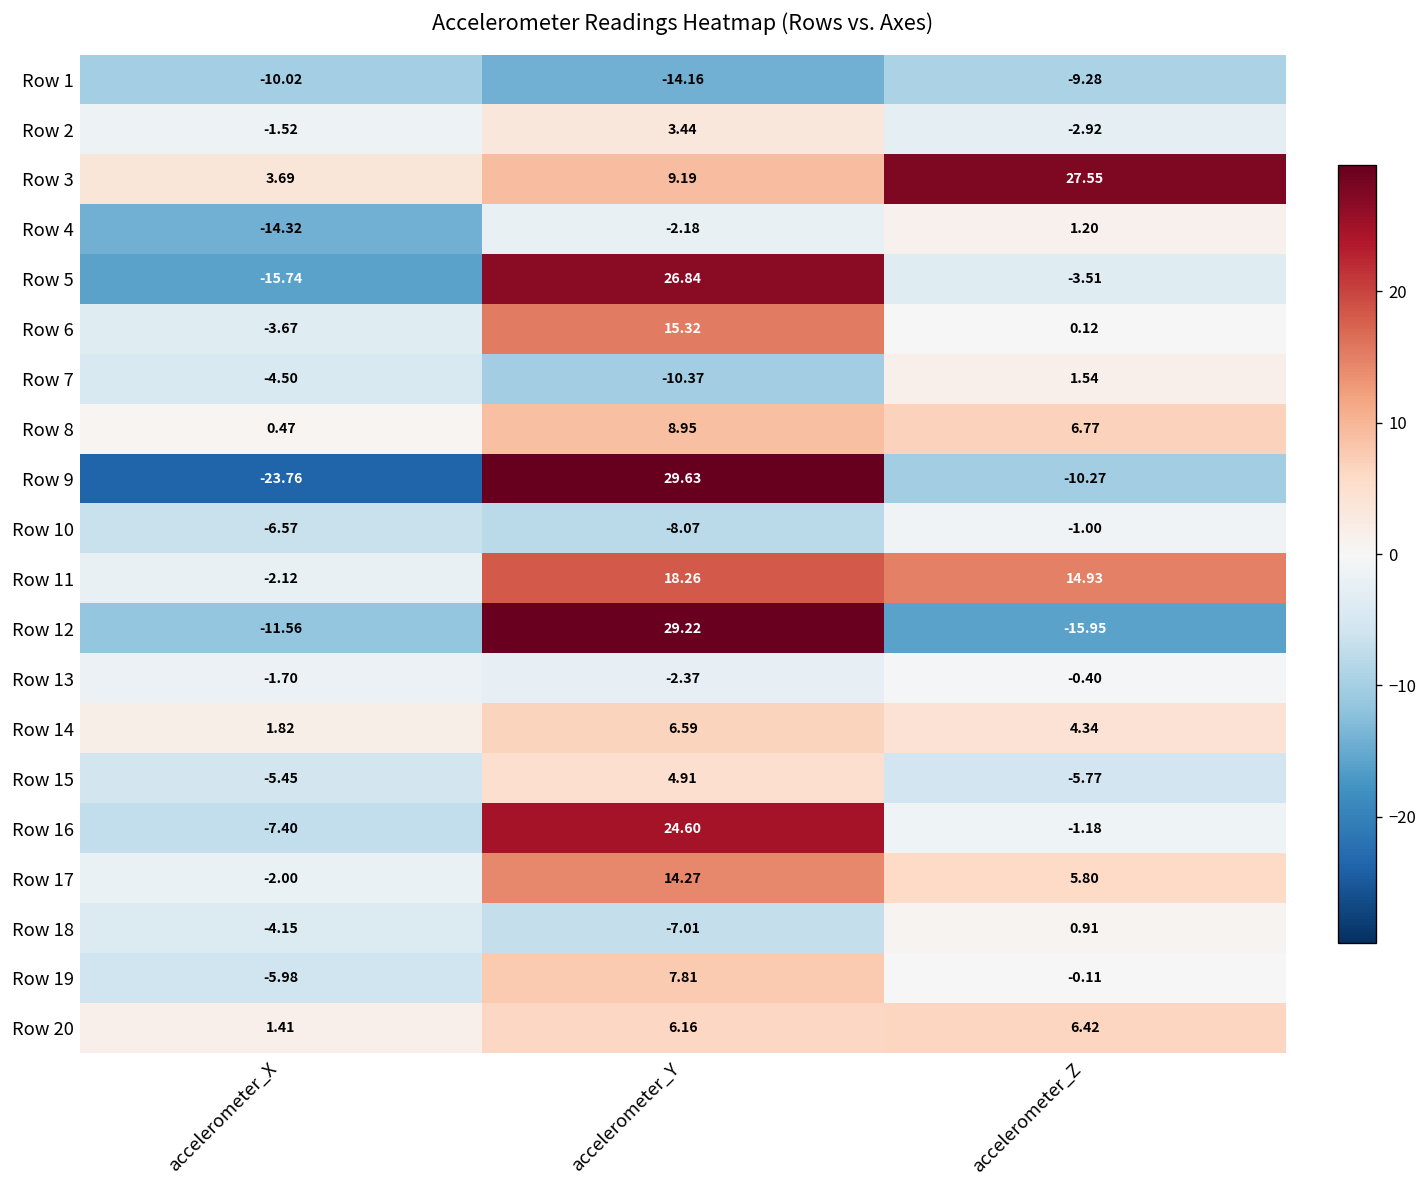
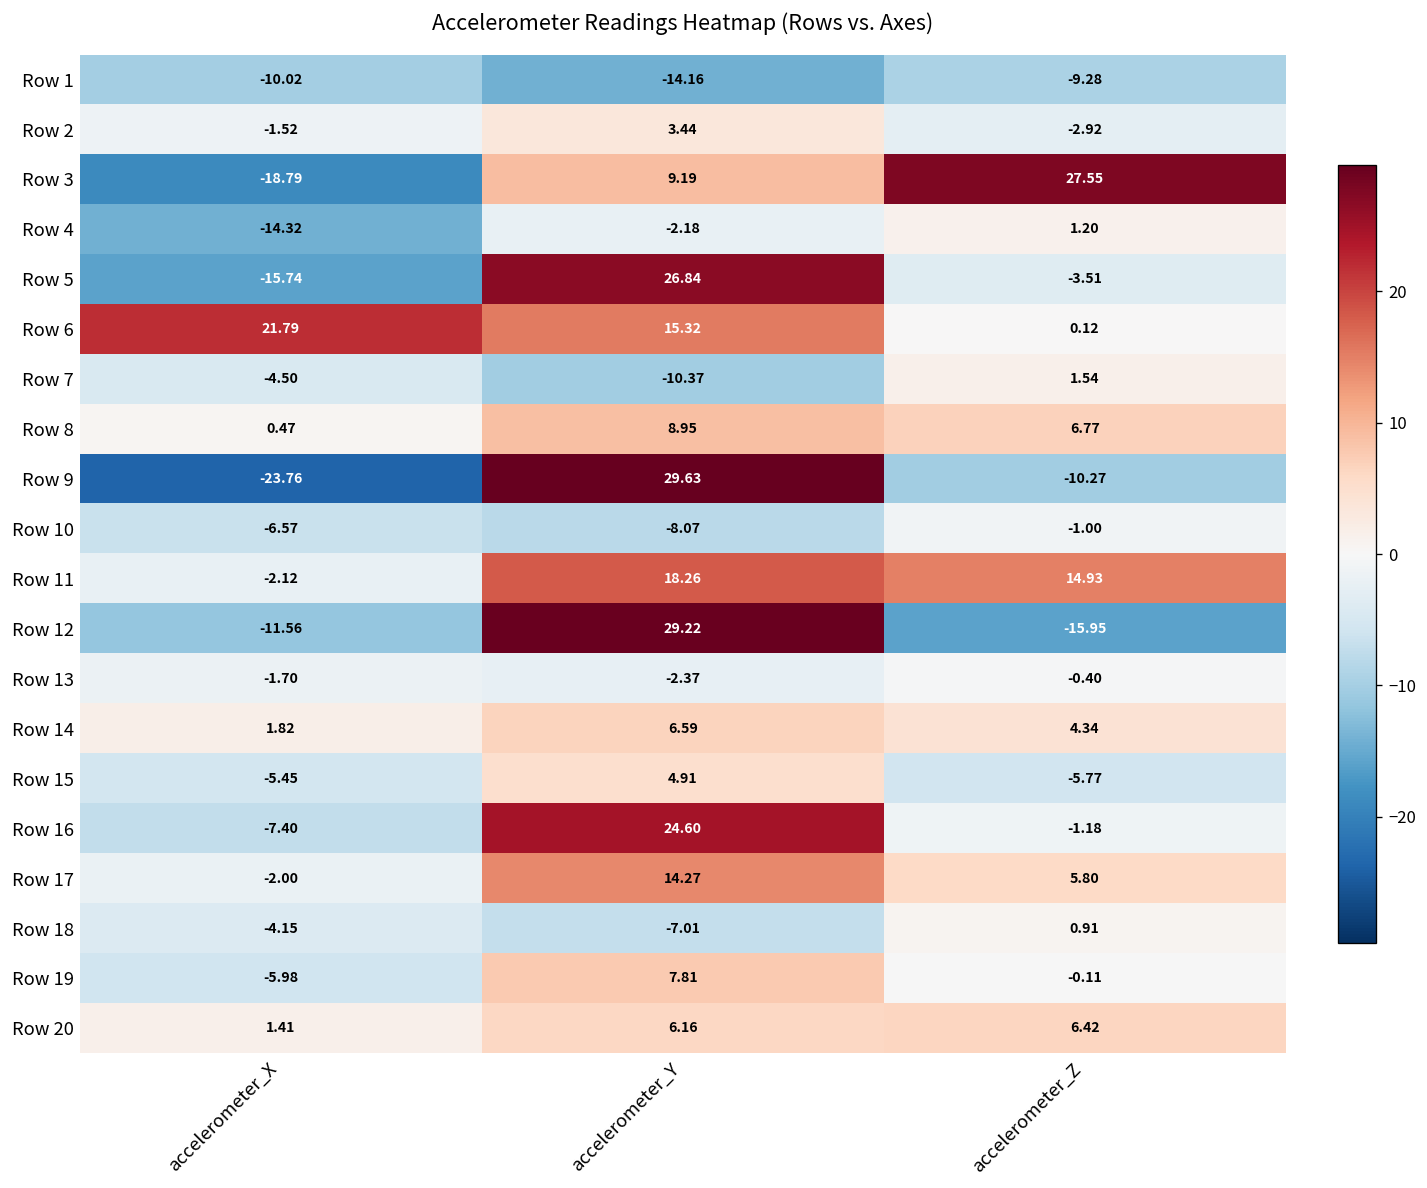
  {
    "Row 1": {
      "accelerometer_X": -10.02,
      "accelerometer_Y": -14.16,
      "accelerometer_Z": -9.28
    },
    "Row 2": {
      "accelerometer_X": -1.52,
      "accelerometer_Y": 3.44,
      "accelerometer_Z": -2.92
    },
    "Row 3": {
-     "accelerometer_X": 3.69,
+     "accelerometer_X": -18.79,
      "accelerometer_Y": 9.19,
      "accelerometer_Z": 27.55
    },
    "Row 4": {
      "accelerometer_X": -14.32,
      "accelerometer_Y": -2.18,
      "accelerometer_Z": 1.20
    },
    "Row 5": {
      "accelerometer_X": -15.74,
      "accelerometer_Y": 26.84,
      "accelerometer_Z": -3.51
    },
    "Row 6": {
-     "accelerometer_X": -3.67,
+     "accelerometer_X": 21.79,
      "accelerometer_Y": 15.32,
      "accelerometer_Z": 0.12
    },
    "Row 7": {
      "accelerometer_X": -4.50,
      "accelerometer_Y": -10.37,
      "accelerometer_Z": 1.54
    },
    "Row 8": {
      "accelerometer_X": 0.47,
      "accelerometer_Y": 8.95,
      "accelerometer_Z": 6.77
    },
    "Row 9": {
      "accelerometer_X": -23.76,
      "accelerometer_Y": 29.63,
      "accelerometer_Z": -10.27
    },
    "Row 10": {
      "accelerometer_X": -6.57,
      "accelerometer_Y": -8.07,
      "accelerometer_Z": -1.00
    },
    "Row 11": {
      "accelerometer_X": -2.12,
      "accelerometer_Y": 18.26,
      "accelerometer_Z": 14.93
    },
    "Row 12": {
      "accelerometer_X": -11.56,
      "accelerometer_Y": 29.22,
      "accelerometer_Z": -15.95
    },
    "Row 13": {
      "accelerometer_X": -1.70,
      "accelerometer_Y": -2.37,
      "accelerometer_Z": -0.40
    },
    "Row 14": {
      "accelerometer_X": 1.82,
      "accelerometer_Y": 6.59,
      "accelerometer_Z": 4.34
    },
    "Row 15": {
      "accelerometer_X": -5.45,
      "accelerometer_Y": 4.91,
      "accelerometer_Z": -5.77
    },
    "Row 16": {
      "accelerometer_X": -7.40,
      "accelerometer_Y": 24.60,
      "accelerometer_Z": -1.18
    },
    "Row 17": {
      "accelerometer_X": -2.00,
      "accelerometer_Y": 14.27,
      "accelerometer_Z": 5.80
    },
    "Row 18": {
      "accelerometer_X": -4.15,
      "accelerometer_Y": -7.01,
      "accelerometer_Z": 0.91
    },
    "Row 19": {
      "accelerometer_X": -5.98,
      "accelerometer_Y": 7.81,
      "accelerometer_Z": -0.11
    },
    "Row 20": {
      "accelerometer_X": 1.41,
      "accelerometer_Y": 6.16,
      "accelerometer_Z": 6.42
    }
  }
